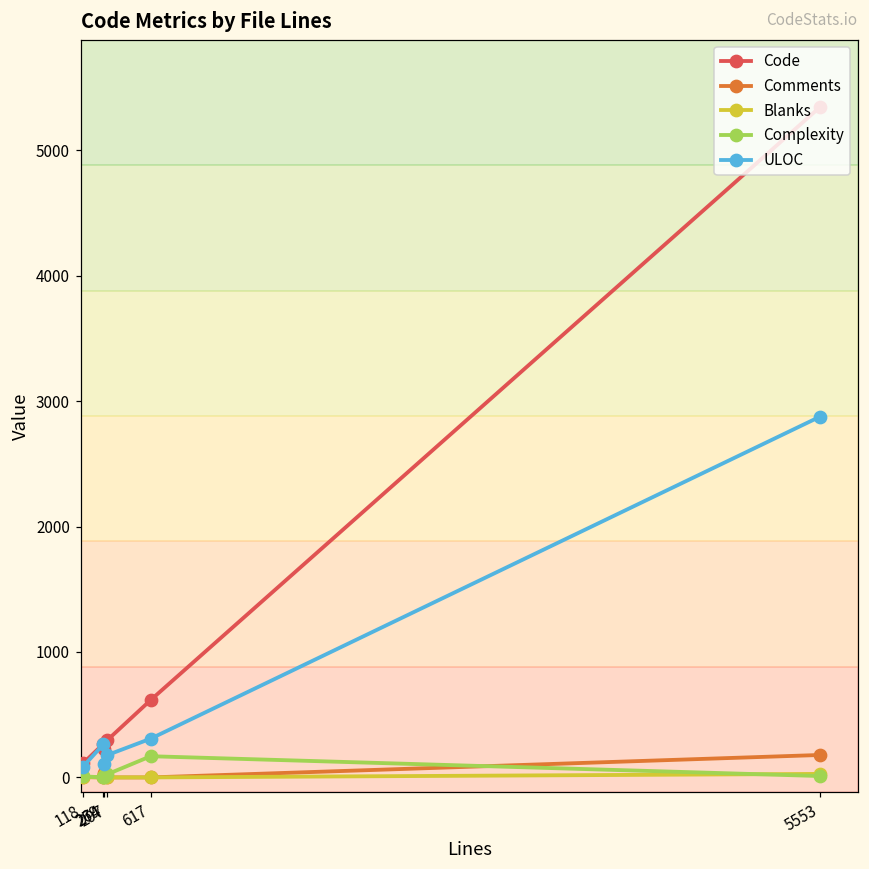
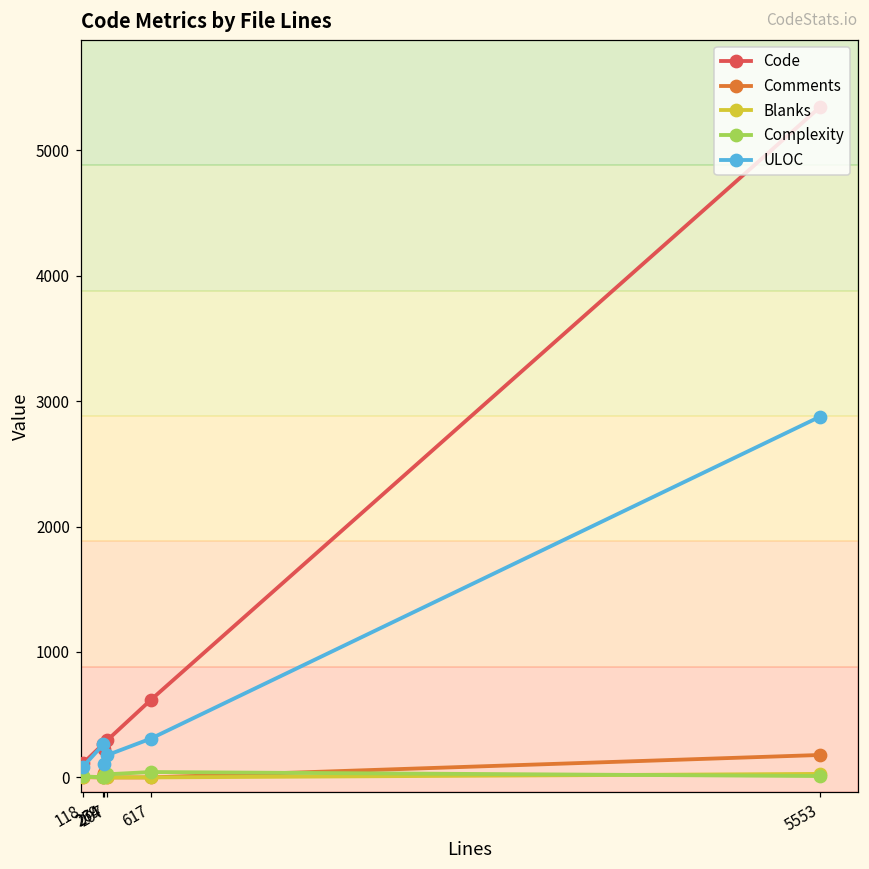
  {
    "Complexity": {
      "297": 30,
-     "617": 170
+     "617": 40
    },
    "ULOC": {
      "118": 90,
      "274": 110,
      "297": 180,
      "617": 310,
      "5553": 2880
    }
  }
